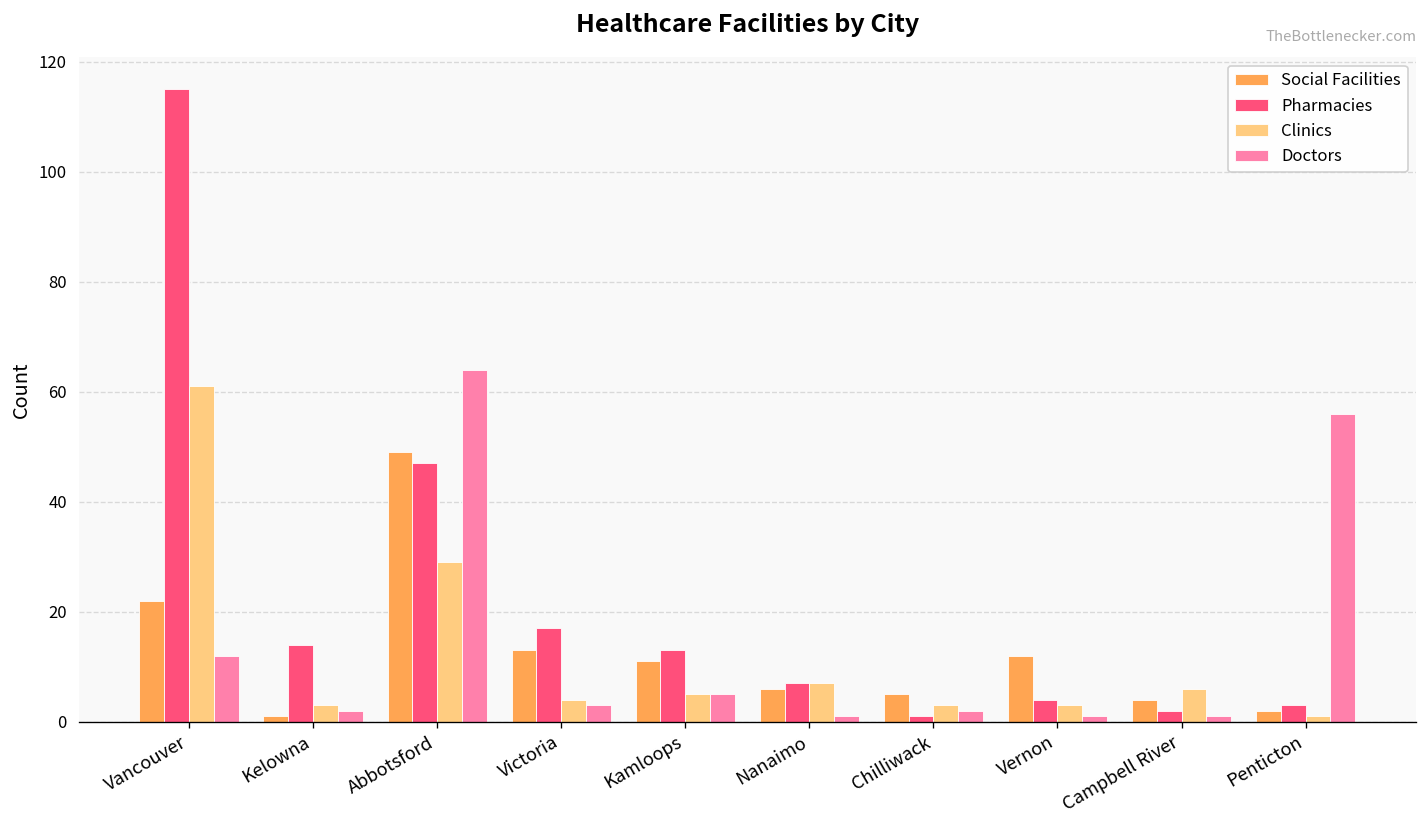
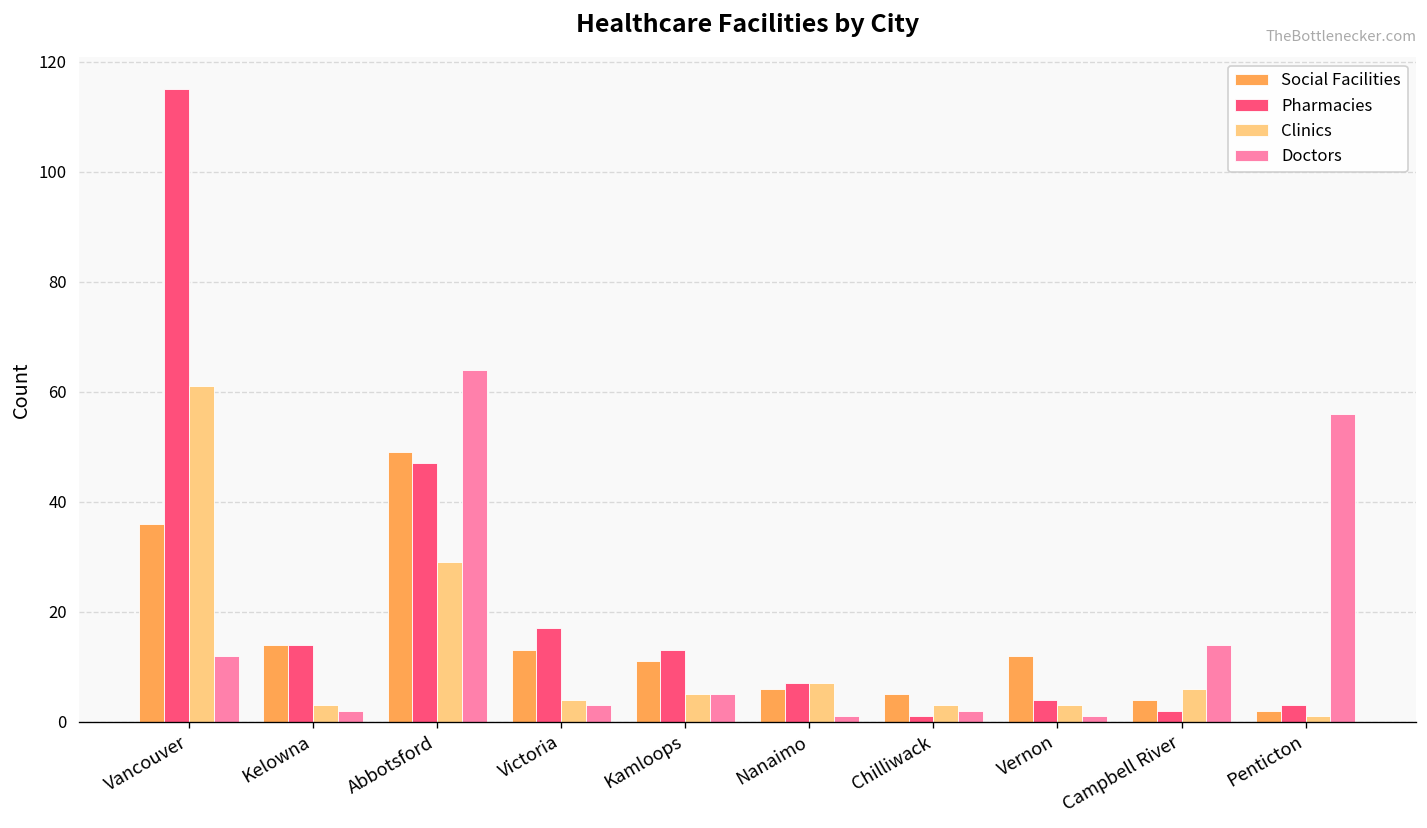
  {
    "Social Facilities": {
-     "Vancouver": 22,
-     "Kelowna": 1,
+     "Vancouver": 36,
+     "Kelowna": 14,
      "Abbotsford": 49,
      "Victoria": 13,
      "Kamloops": 11,
      "Nanaimo": 6,
      "Chilliwack": 5,
      "Vernon": 12,
      "Campbell River": 4,
      "Penticton": 2
    },
    "Pharmacies": {
      "Vancouver": 115,
      "Kelowna": 14,
      "Abbotsford": 47,
      "Victoria": 17,
      "Kamloops": 13,
      "Nanaimo": 7,
      "Chilliwack": 1,
      "Vernon": 4,
      "Campbell River": 2,
      "Penticton": 3
    },
    "Clinics": {
      "Vancouver": 61,
      "Kelowna": 3,
      "Abbotsford": 29,
      "Victoria": 4,
      "Kamloops": 5,
      "Nanaimo": 7,
      "Chilliwack": 3,
      "Vernon": 3,
      "Campbell River": 6,
      "Penticton": 1
    },
    "Doctors": {
      "Vancouver": 12,
      "Kelowna": 2,
      "Abbotsford": 64,
      "Victoria": 3,
      "Kamloops": 5,
      "Nanaimo": 1,
      "Chilliwack": 2,
      "Vernon": 1,
-     "Campbell River": 1,
+     "Campbell River": 14,
      "Penticton": 56
    }
  }
